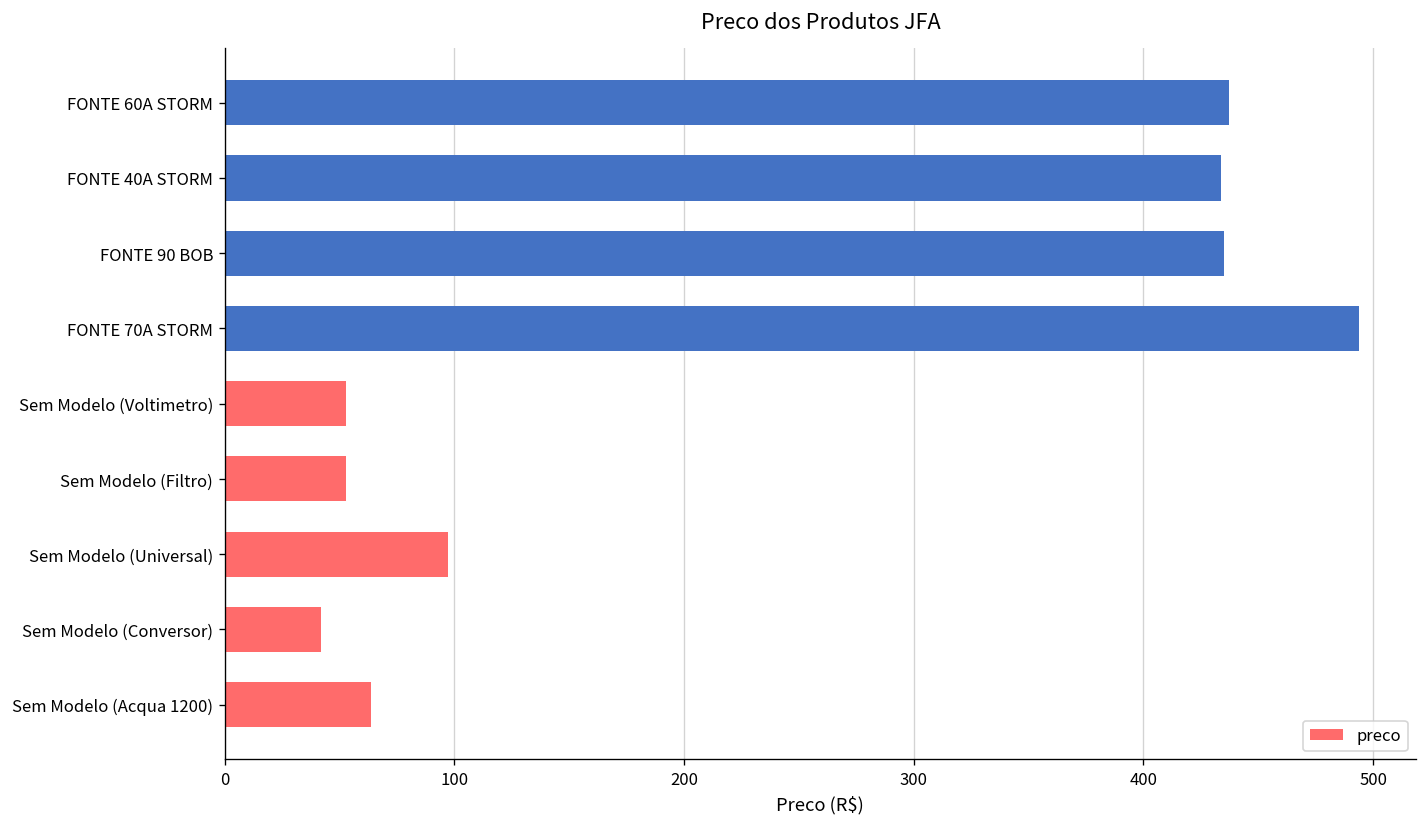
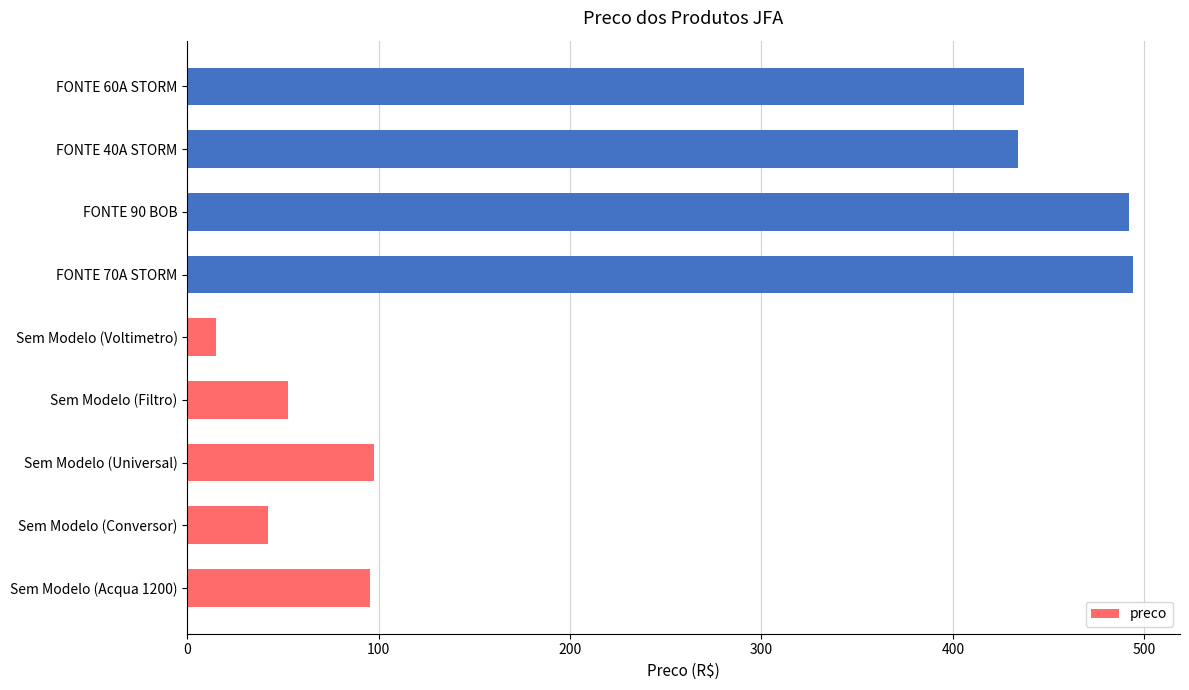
  {
    "FONTE 60A STORM": 437,
    "FONTE 40A STORM": 434,
-   "FONTE 90 BOB": 435,
+   "FONTE 90 BOB": 492,
    "FONTE 70A STORM": 494,
-   "Sem Modelo (Voltimetro)": 53,
+   "Sem Modelo (Voltimetro)": 15,
    "Sem Modelo (Filtro)": 53,
    "Sem Modelo (Universal)": 97,
    "Sem Modelo (Conversor)": 42,
-   "Sem Modelo (Acqua 1200)": 64
+   "Sem Modelo (Acqua 1200)": 96
  }
